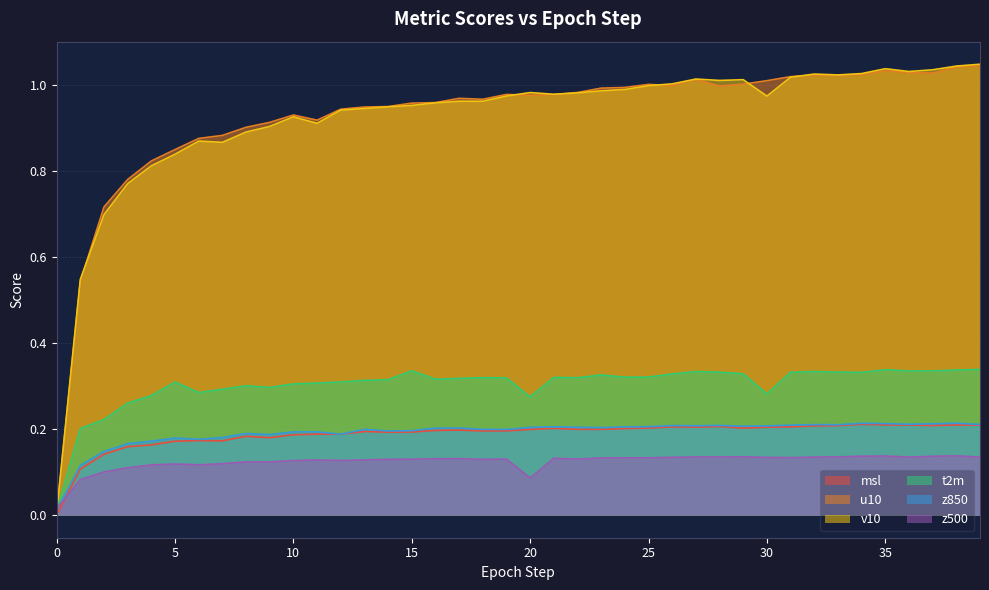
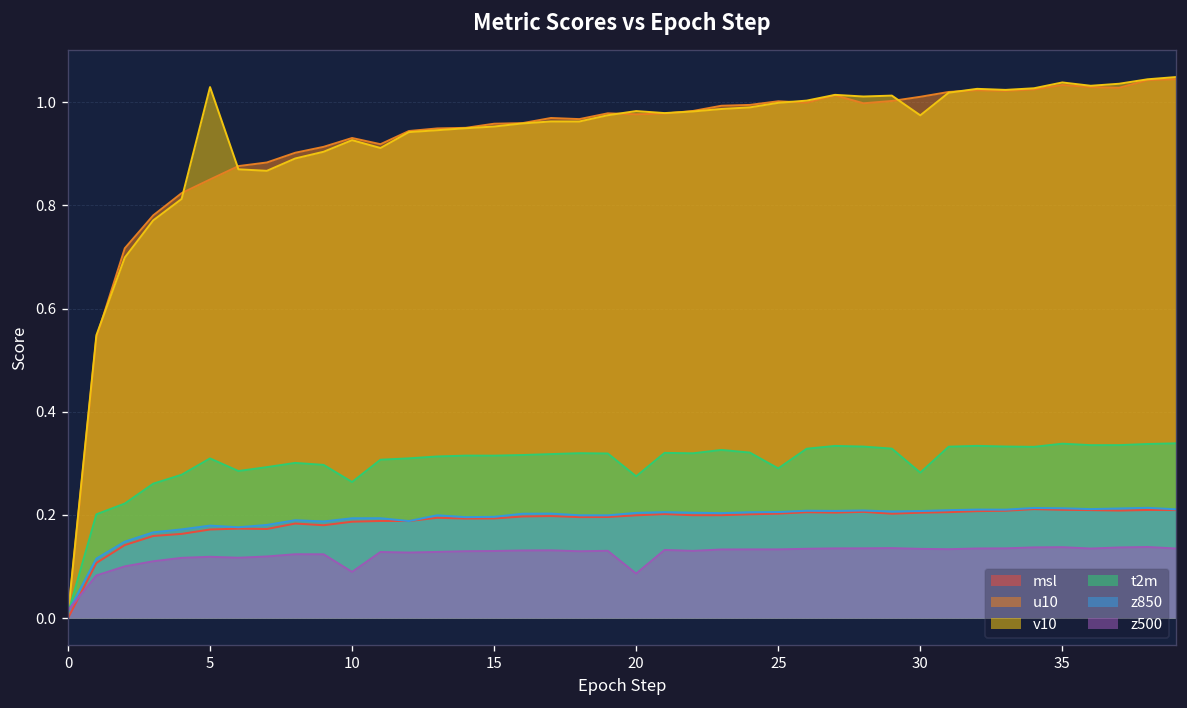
  {
    "v10": {
-     "5": 0.84,
+     "5": 1.03,
      "20": 0.98,
      "30": 0.97
    },
    "t2m": {
      "5": 0.31,
-     "10": 0.31,
-     "15": 0.34,
+     "10": 0.26,
+     "15": 0.31,
      "20": 0.27,
-     "25": 0.32,
+     "25": 0.29,
      "30": 0.28,
      "35": 0.34
    },
    "z850": {
      "5": 0.18,
      "10": 0.19
    },
    "z500": {
      "5": 0.12,
-     "10": 0.13,
+     "10": 0.09,
      "15": 0.13,
      "20": 0.09,
      "25": 0.13,
      "30": 0.13,
      "35": 0.14
    }
  }
